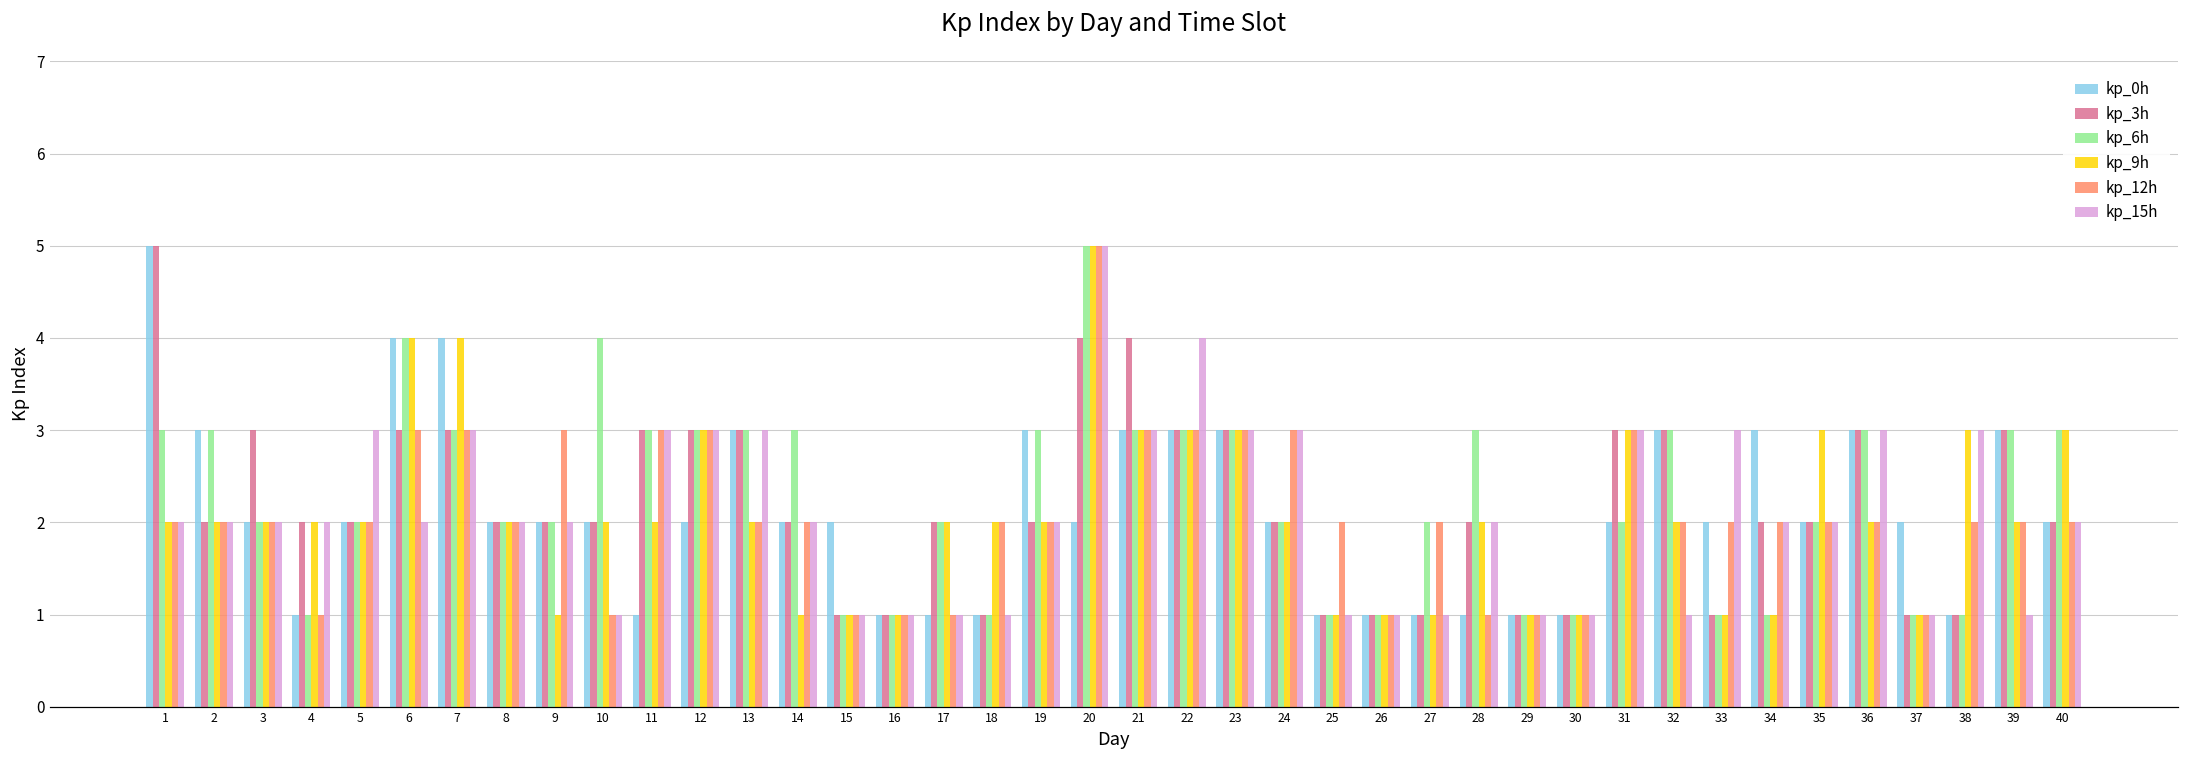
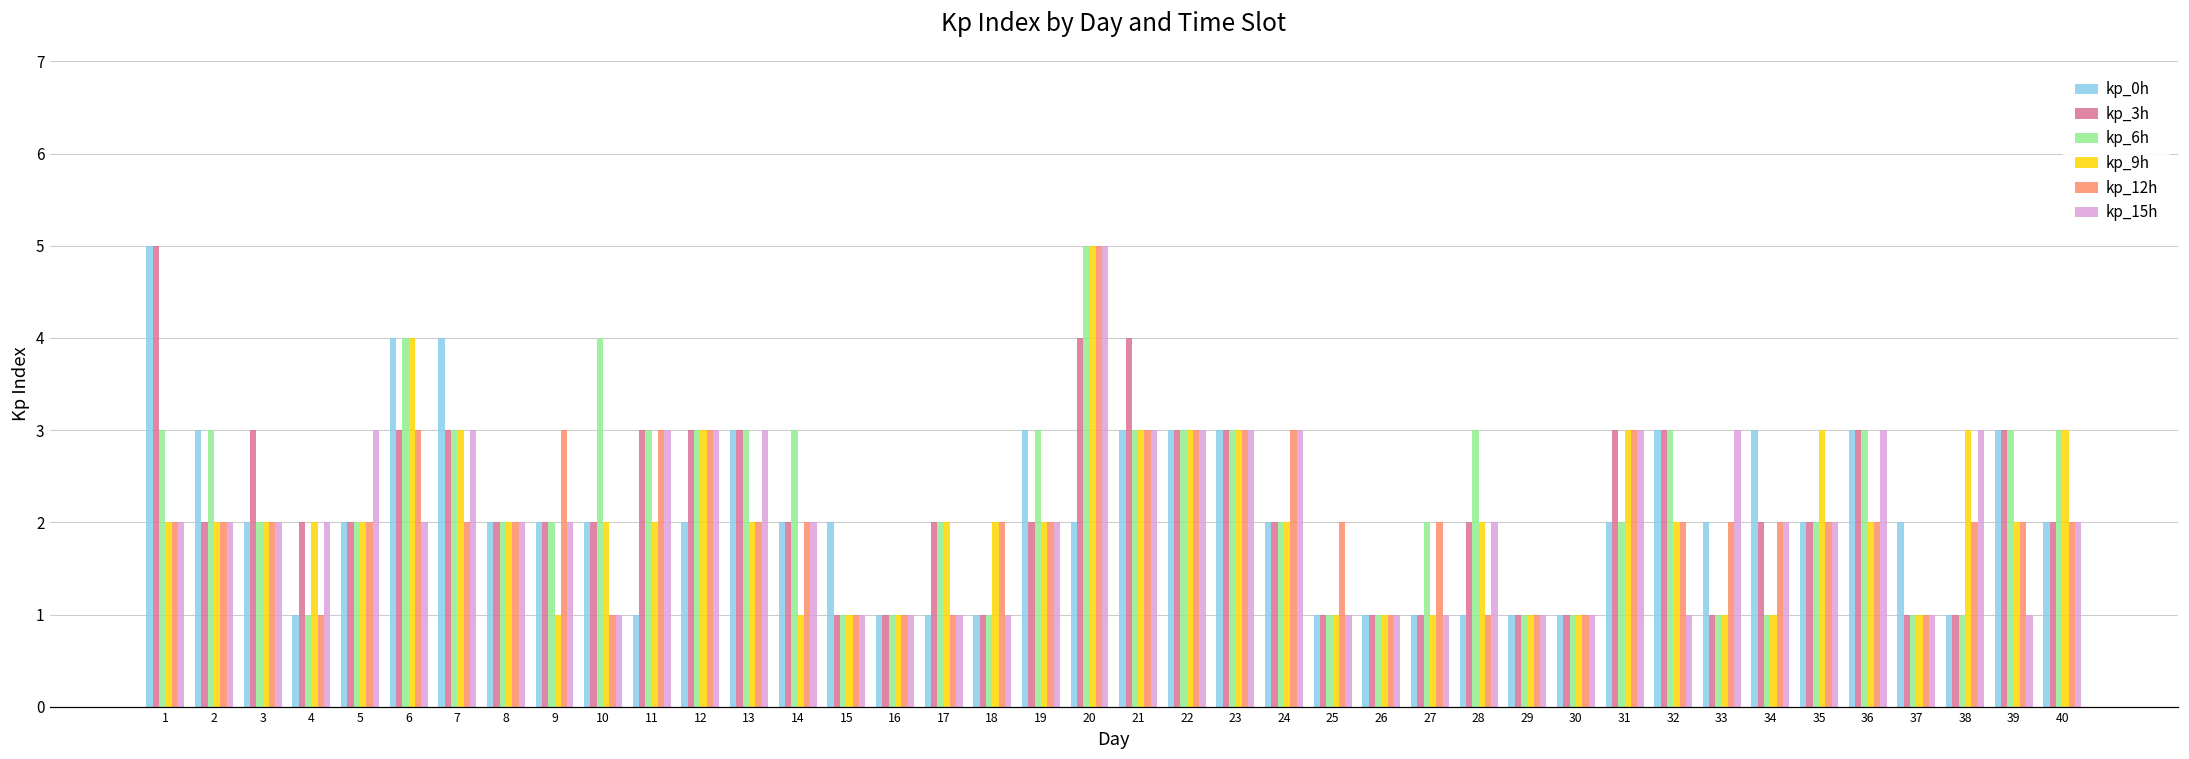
  {
    "kp_9h": {
      "1": 2,
      "2": 2,
      "3": 2,
      "4": 2,
      "5": 2,
      "6": 4,
-     "7": 4,
+     "7": 3,
      "8": 2,
      "9": 1,
      "10": 2,
      "11": 2,
      "12": 3,
      "13": 2,
      "14": 1,
      "15": 1,
      "16": 1,
      "17": 2,
      "18": 2,
      "19": 2,
      "20": 5,
      "21": 3,
      "22": 3,
      "23": 3,
      "24": 2,
      "25": 1,
      "26": 1,
      "27": 1,
      "28": 2,
      "29": 1,
      "30": 1,
      "31": 3,
      "32": 2,
      "33": 1,
      "34": 1,
      "35": 3,
      "36": 2,
      "37": 1,
      "38": 3,
      "39": 2,
      "40": 3
    },
    "kp_12h": {
      "1": 2,
      "2": 2,
      "3": 2,
      "4": 1,
      "5": 2,
      "6": 3,
-     "7": 3,
+     "7": 2,
      "8": 2,
      "9": 3,
      "10": 1,
      "11": 3,
      "12": 3,
      "13": 2,
      "14": 2,
      "15": 1,
      "16": 1,
      "17": 1,
      "18": 2,
      "19": 2,
      "20": 5,
      "21": 3,
      "22": 3,
      "23": 3,
      "24": 3,
      "25": 2,
      "26": 1,
      "27": 2,
      "28": 1,
      "29": 1,
      "30": 1,
      "31": 3,
      "32": 2,
      "33": 2,
      "34": 2,
      "35": 2,
      "36": 2,
      "37": 1,
      "38": 2,
      "39": 2,
      "40": 2
    },
    "kp_15h": {
      "1": 2,
      "2": 2,
      "3": 2,
      "4": 2,
      "5": 3,
      "6": 2,
      "7": 3,
      "8": 2,
      "9": 2,
      "10": 1,
      "11": 3,
      "12": 3,
      "13": 3,
      "14": 2,
      "15": 1,
      "16": 1,
      "17": 1,
      "18": 1,
      "19": 2,
      "20": 5,
      "21": 3,
-     "22": 4,
+     "22": 3,
      "23": 3,
      "24": 3,
      "25": 1,
      "26": 1,
      "27": 1,
      "28": 2,
      "29": 1,
      "30": 1,
      "31": 3,
      "32": 1,
      "33": 3,
      "34": 2,
      "35": 2,
      "36": 3,
      "37": 1,
      "38": 3,
      "39": 1,
      "40": 2
    }
  }
